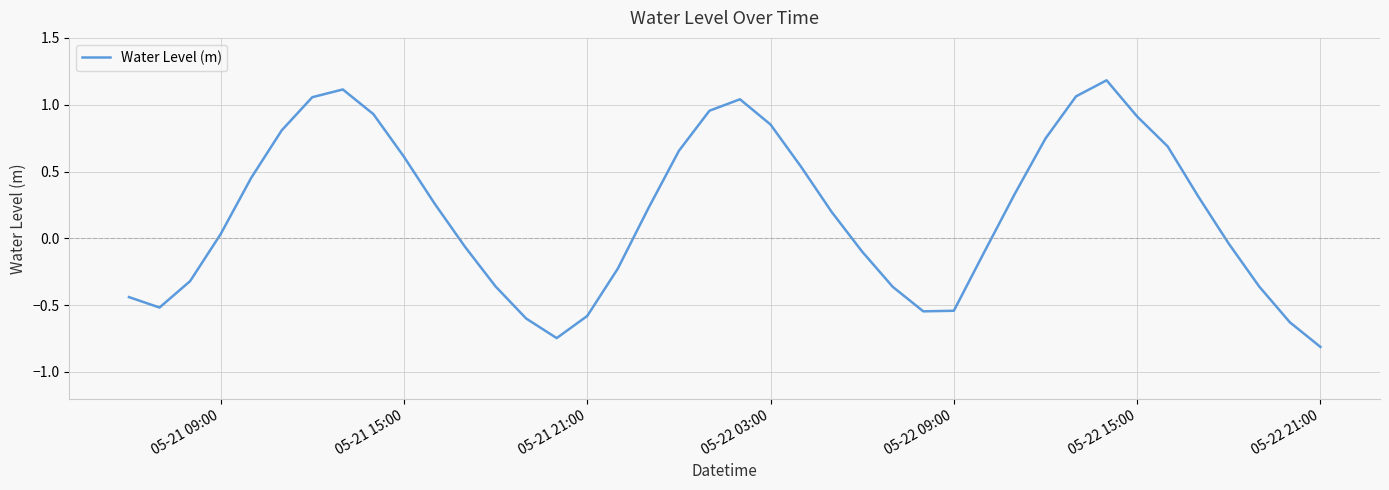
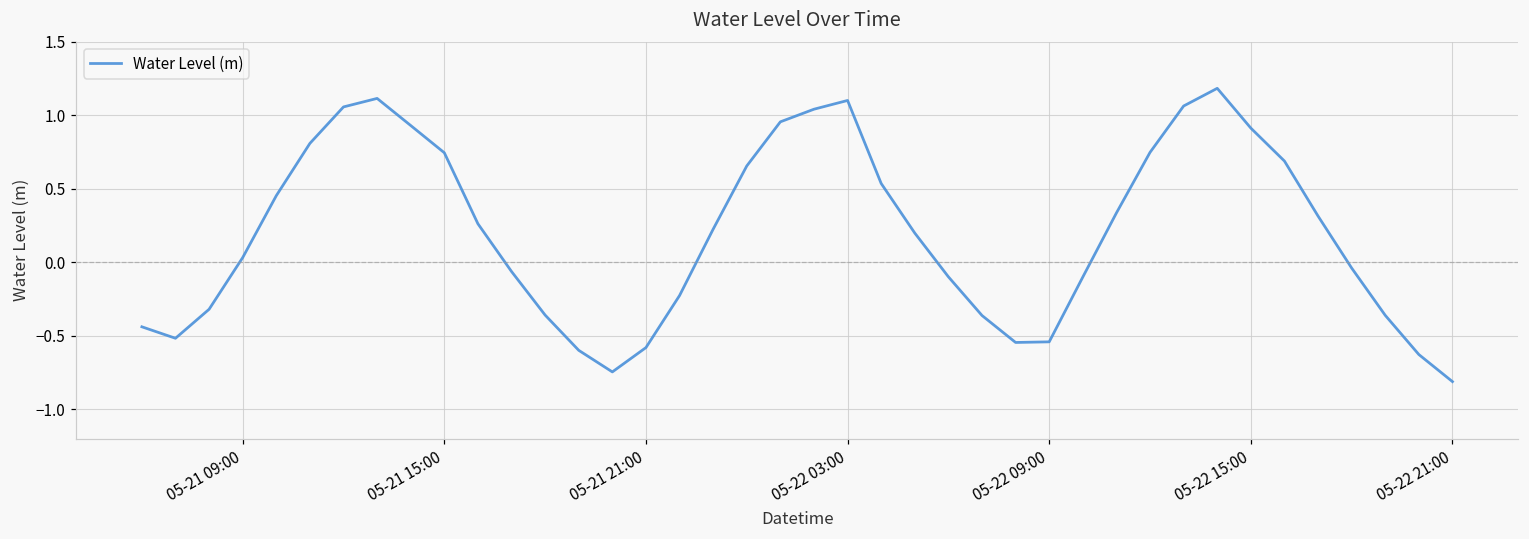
  {
    "05-21 09:00": 0.03,
-   "05-21 15:00": 0.61,
+   "05-21 15:00": 0.74,
    "05-21 21:00": -0.58,
-   "05-22 03:00": 0.85,
+   "05-22 03:00": 1.10,
    "05-22 09:00": -0.54,
    "05-22 15:00": 0.91,
    "05-22 21:00": -0.81
  }
